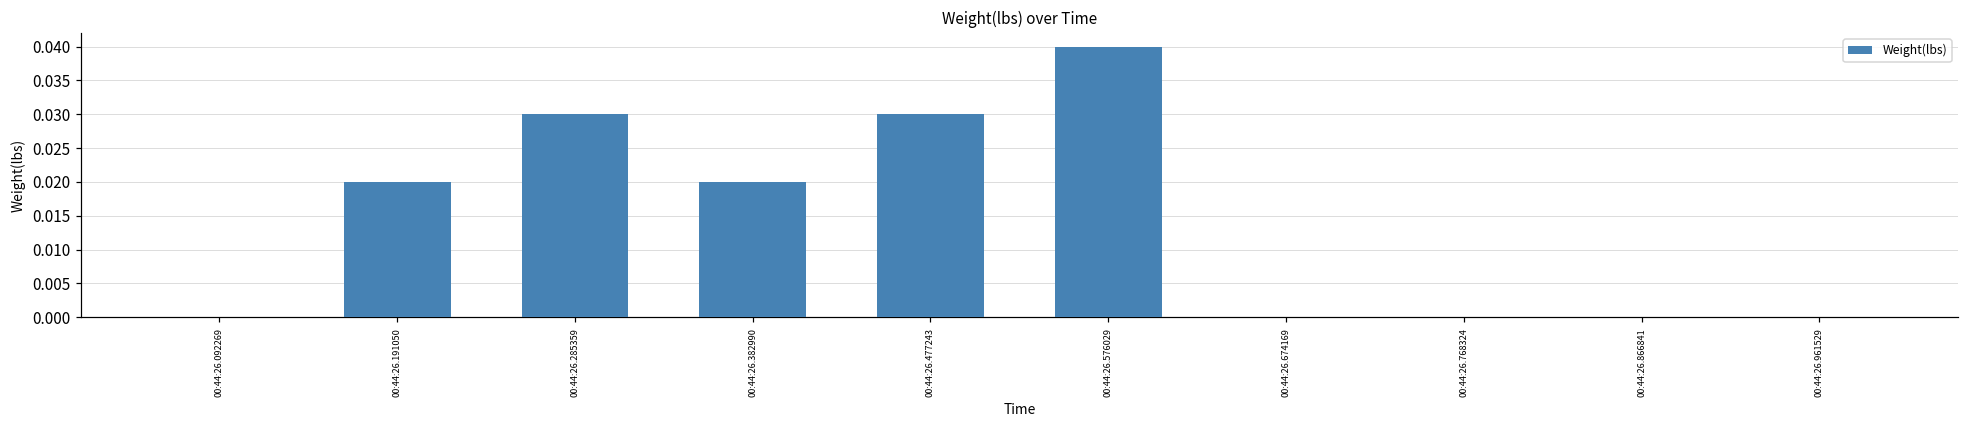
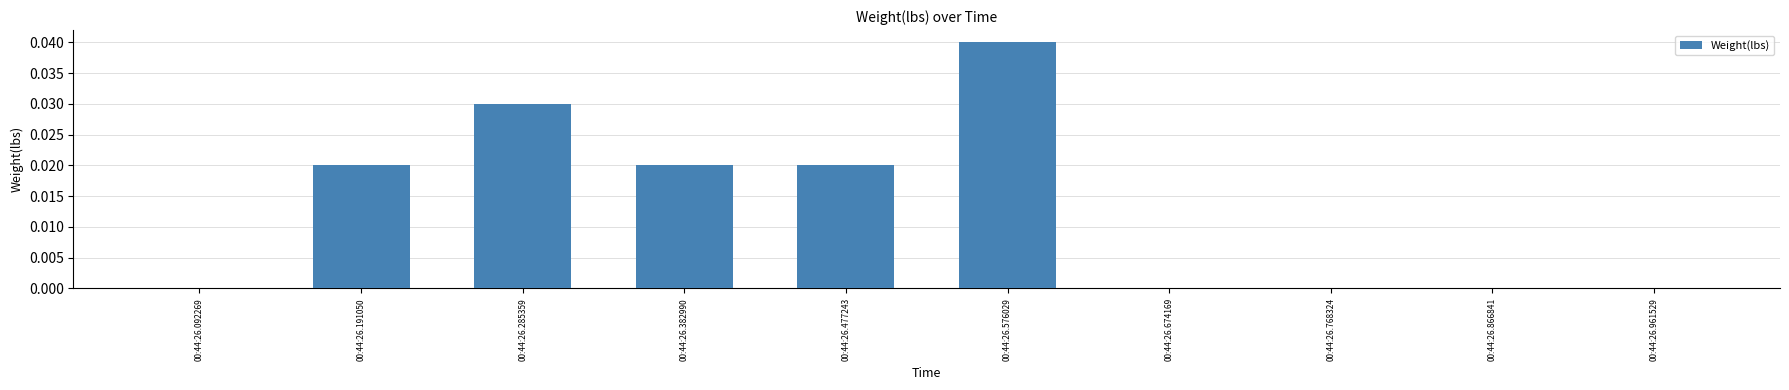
  {
    "00:44:26.092269": 0.00,
    "00:44:26.191050": 0.02,
    "00:44:26.285359": 0.03,
    "00:44:26.382990": 0.02,
-   "00:44:26.477243": 0.03,
+   "00:44:26.477243": 0.02,
    "00:44:26.576029": 0.04,
    "00:44:26.674169": 0.00,
    "00:44:26.768324": 0.00,
    "00:44:26.866841": 0.00,
    "00:44:26.961529": 0.00
  }
